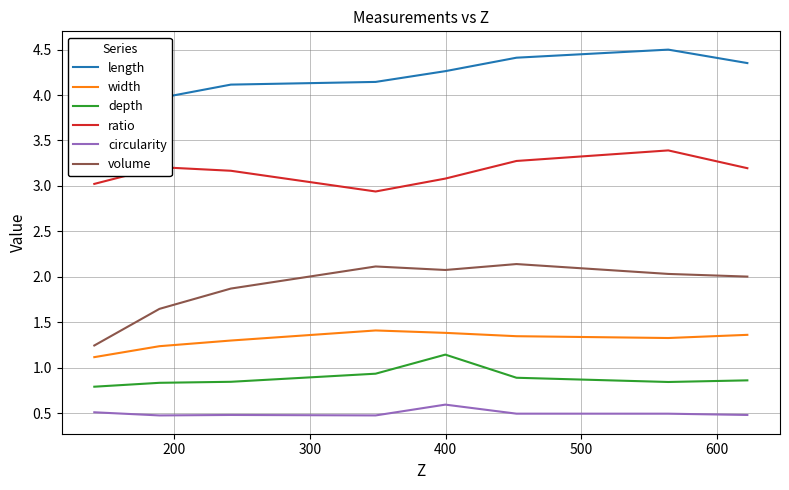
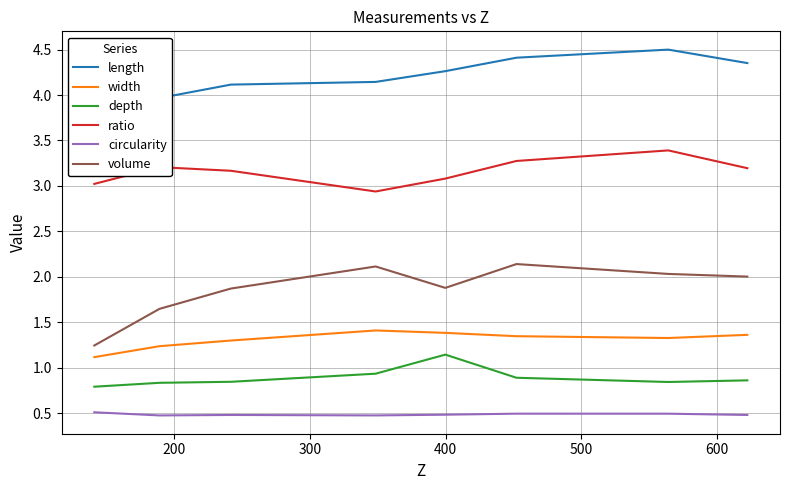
  {
    "length": {
      "400": 4.3
    },
    "width": {
      "400": 1.4
    },
    "depth": {
      "400": 1.1
    },
    "ratio": {
      "400": 3.1
    },
    "circularity": {
-     "400": 0.6
+     "400": 0.5
    },
    "volume": {
-     "400": 2.1
+     "400": 1.9
    }
  }
